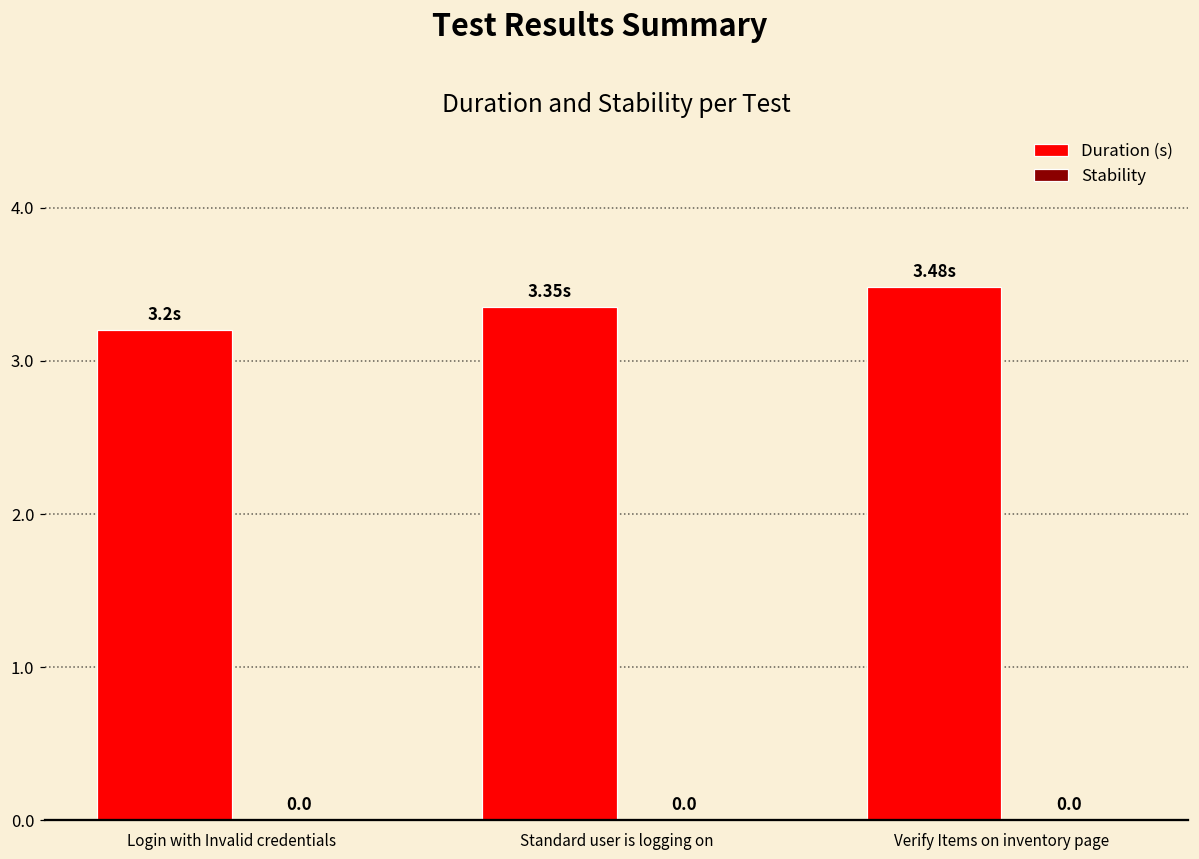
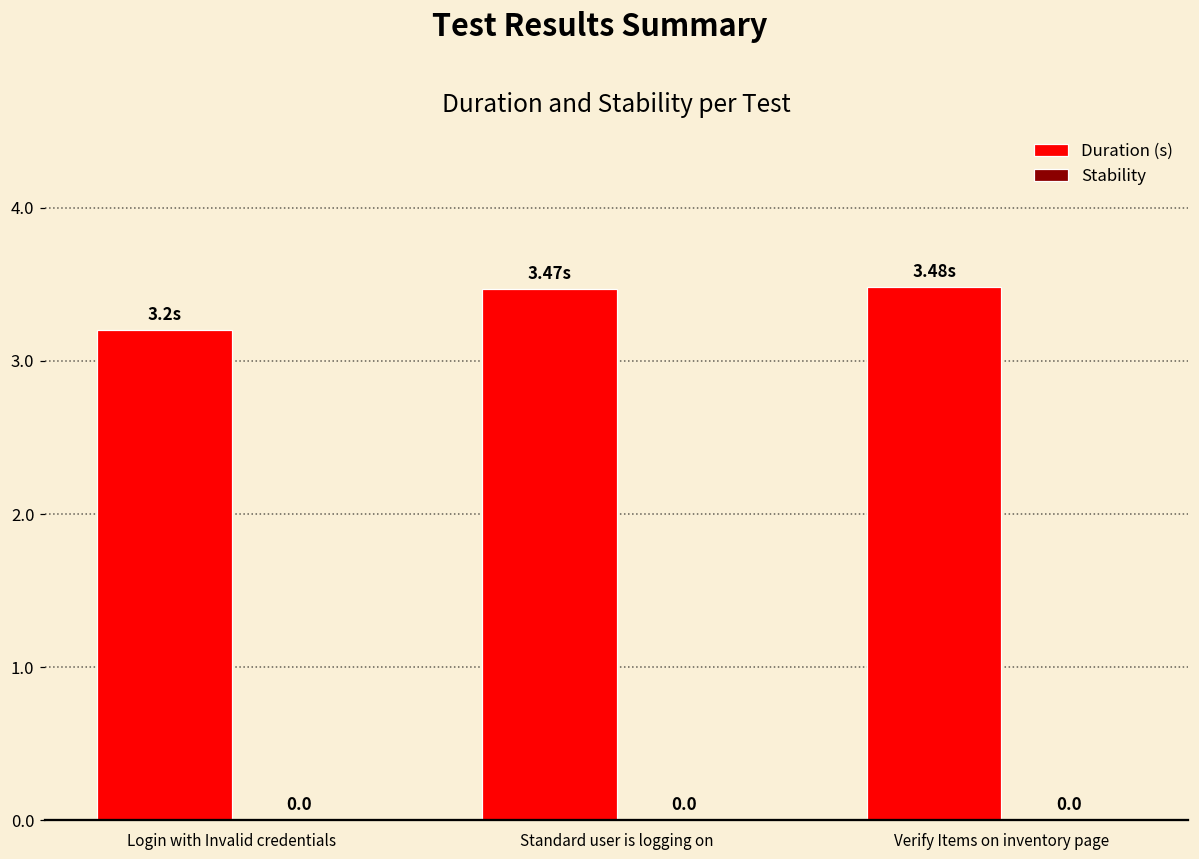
  {
    "Duration (s)": {
      "Login with Invalid credentials": "3.2s",
-     "Standard user is logging on": "3.35s",
+     "Standard user is logging on": "3.47s",
      "Verify Items on inventory page": "3.48s"
    },
    "Stability": {
      "Login with Invalid credentials": "0.0",
      "Standard user is logging on": "0.0",
      "Verify Items on inventory page": "0.0"
    }
  }
